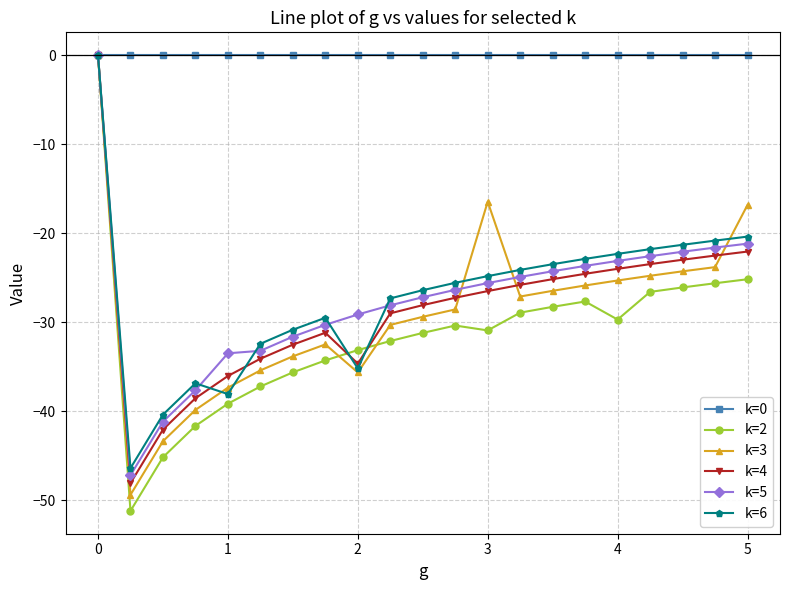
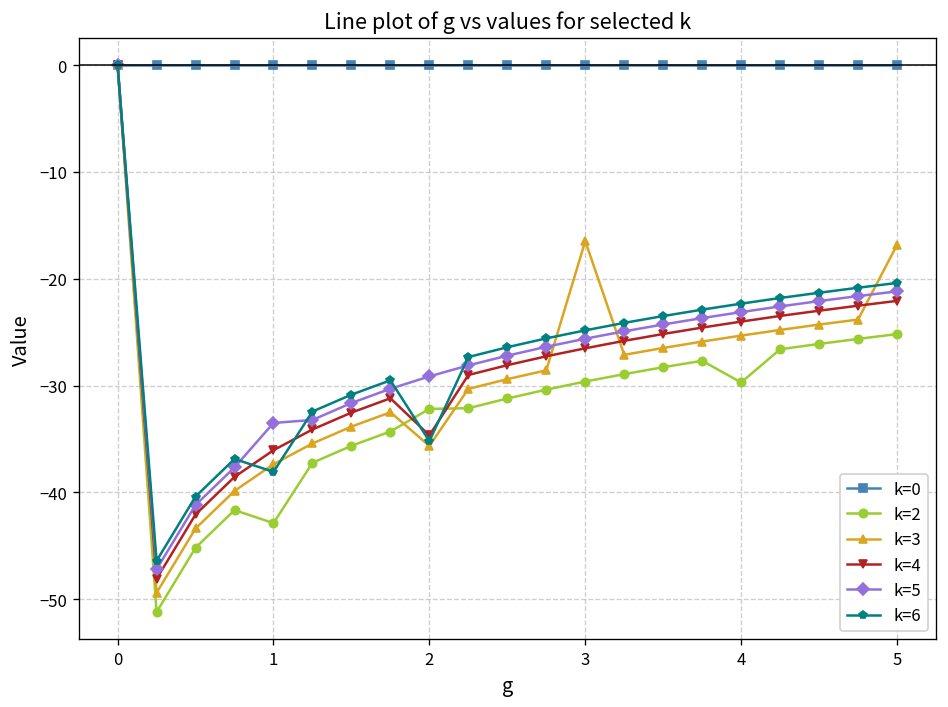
  {
    "k=0": {
      "1": 0,
      "2": 0,
      "3": 0,
      "4": 0,
      "5": 0
    },
    "k=2": {
-     "1": -39,
-     "2": -33,
-     "3": -31,
+     "1": -43,
+     "2": -32,
+     "3": -30,
      "4": -30,
      "5": -25
    },
    "k=3": {
      "1": -37,
      "2": -36,
      "3": -16,
      "4": -25,
      "5": -17
    },
    "k=4": {
      "1": -36,
      "2": -35,
      "3": -27,
      "4": -24,
      "5": -22
    },
    "k=5": {
      "1": -34,
      "2": -29,
      "3": -26,
      "4": -23,
      "5": -21
    },
    "k=6": {
      "1": -38,
      "2": -35,
      "3": -25,
      "4": -22,
      "5": -20
    }
  }
